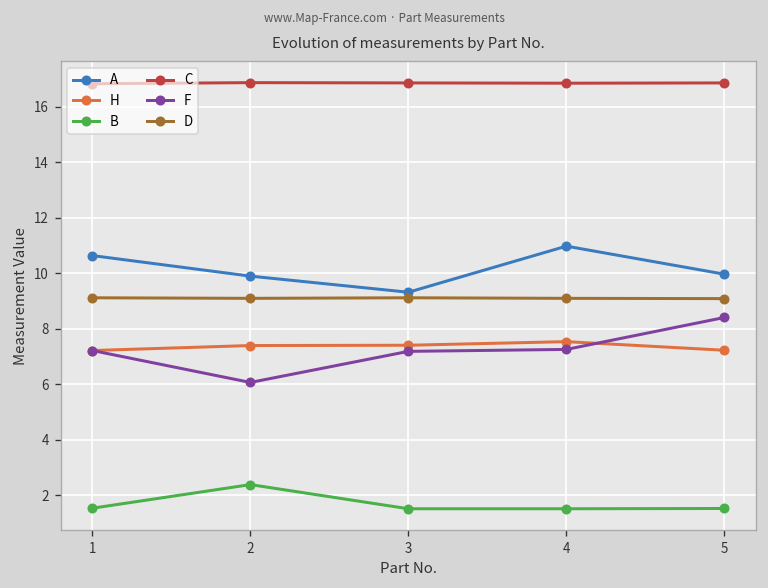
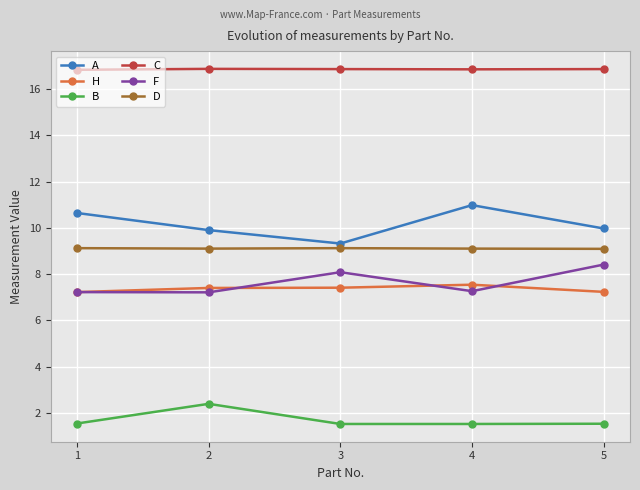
  {
    "A": {
      "1": 10.6,
      "2": 9.9,
      "3": 9.3,
      "4": 11.0,
      "5": 10.0
    },
    "B": {
      "1": 1.5,
      "2": 2.4,
      "3": 1.5,
      "4": 1.5,
      "5": 1.5
    },
    "F": {
-     "2": 6.1,
-     "3": 7.2,
+     "2": 7.2,
+     "3": 8.1,
      "4": 7.3,
      "5": 8.4
    }
  }
